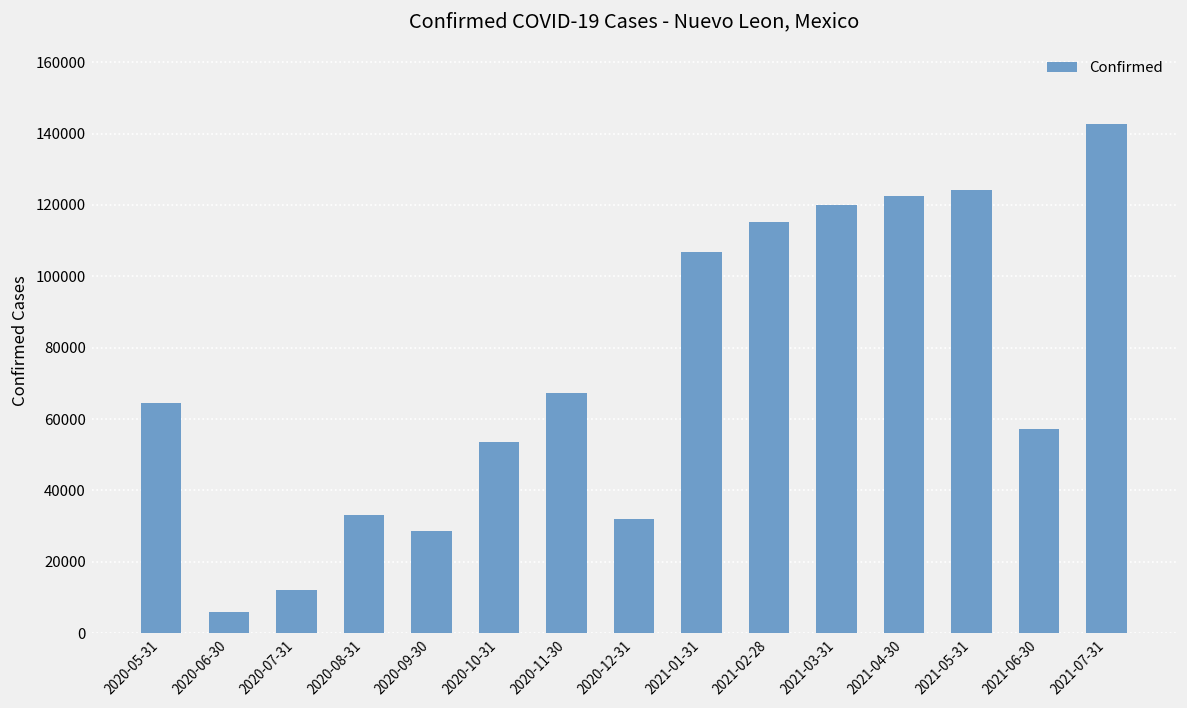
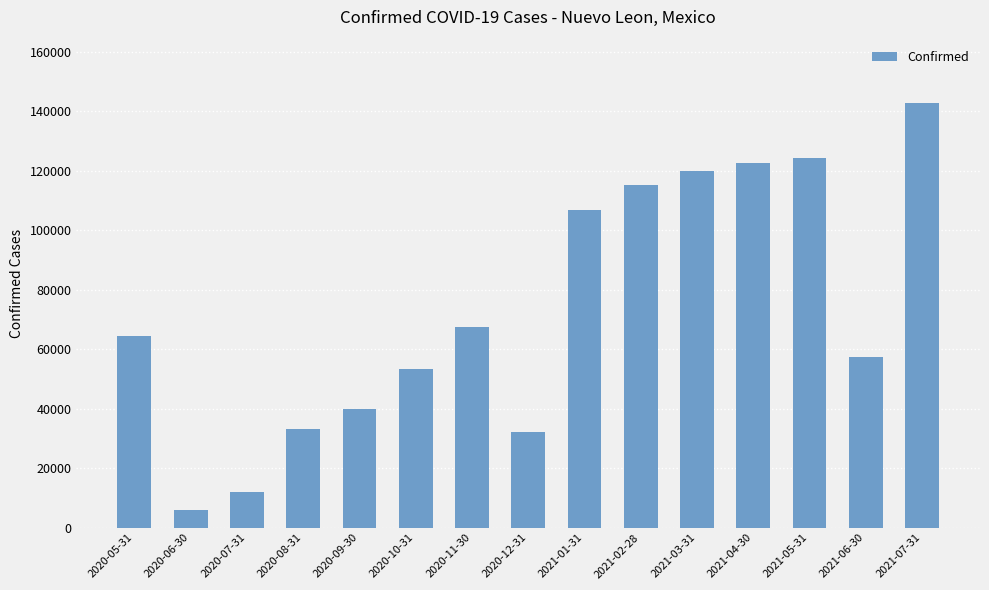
  {
    "2020-05-31": 64000,
    "2020-06-30": 6000,
    "2020-07-31": 12000,
    "2020-08-31": 33000,
-   "2020-09-30": 29000,
+   "2020-09-30": 40000,
    "2020-10-31": 53000,
    "2020-11-30": 67000,
    "2020-12-31": 32000,
    "2021-01-31": 107000,
    "2021-02-28": 115000,
    "2021-03-31": 120000,
    "2021-04-30": 123000,
    "2021-05-31": 124000,
    "2021-06-30": 57000,
    "2021-07-31": 143000
  }
